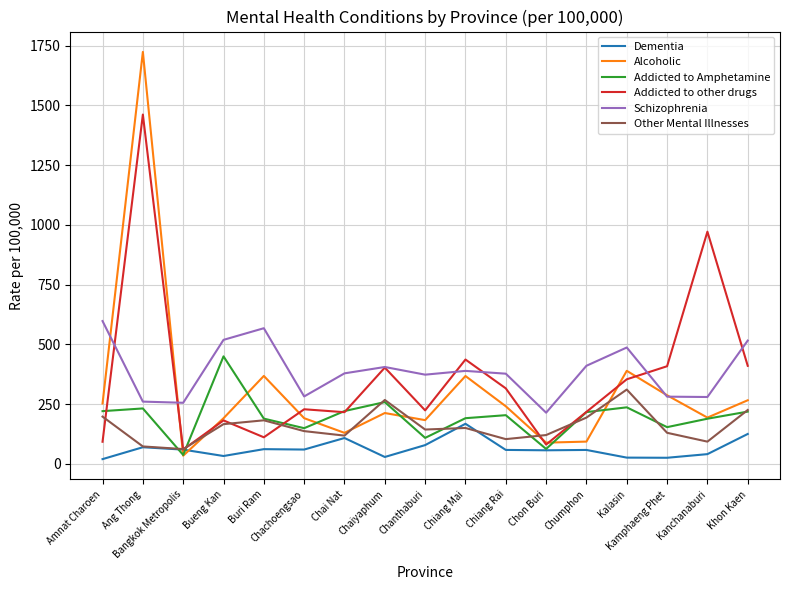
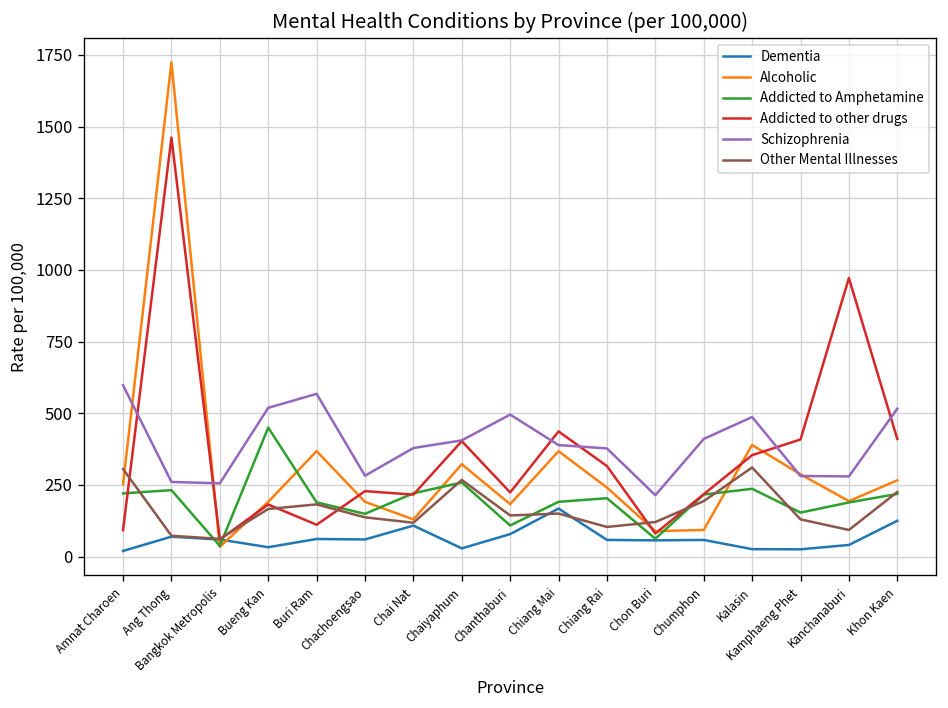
  {
    "Dementia": {
      "Amnat Charoen": 20,
      "Bueng Kan": 30,
      "Buri Ram": 60,
      "Chachoengsao": 60,
      "Chaiyaphum": 30,
      "Chanthaburi": 80,
      "Chiang Mai": 170,
      "Chiang Rai": 60,
      "Chumphon": 60,
      "Kalasin": 30,
      "Kamphaeng Phet": 30,
      "Kanchanaburi": 40,
      "Khon Kaen": 130
    },
    "Alcoholic": {
      "Amnat Charoen": 250,
      "Ang Thong": 1720,
      "Buri Ram": 370,
      "Chachoengsao": 190,
      "Chai Nat": 130,
-     "Chaiyaphum": 210,
+     "Chaiyaphum": 320,
      "Chanthaburi": 180,
      "Chiang Mai": 370,
      "Chiang Rai": 240,
      "Chumphon": 90,
      "Kalasin": 390,
      "Khon Kaen": 270
    },
    "Addicted to Amphetamine": {
      "Amnat Charoen": 220,
      "Ang Thong": 230,
      "Bueng Kan": 450,
      "Chachoengsao": 150,
      "Chanthaburi": 110,
      "Chiang Mai": 190,
      "Chiang Rai": 200,
      "Kalasin": 240,
      "Kamphaeng Phet": 150
    },
    "Addicted to other drugs": {
      "Amnat Charoen": 90,
      "Ang Thong": 1460,
      "Buri Ram": 110,
      "Chachoengsao": 230,
      "Chanthaburi": 220,
      "Chiang Mai": 440,
      "Chiang Rai": 320,
      "Kalasin": 350,
      "Kamphaeng Phet": 410,
      "Kanchanaburi": 970,
      "Khon Kaen": 410
    },
    "Schizophrenia": {
      "Amnat Charoen": 600,
      "Ang Thong": 260,
      "Bangkok Metropolis": 260,
      "Bueng Kan": 520,
      "Buri Ram": 570,
      "Chachoengsao": 280,
      "Chai Nat": 380,
-     "Chanthaburi": 370,
+     "Chanthaburi": 500,
      "Chiang Mai": 390,
      "Chiang Rai": 380,
      "Chon Buri": 210,
      "Chumphon": 410,
      "Kalasin": 490,
      "Kanchanaburi": 280,
      "Khon Kaen": 520
    },
    "Other Mental Illnesses": {
-     "Amnat Charoen": 200,
+     "Amnat Charoen": 310,
      "Bueng Kan": 170,
      "Chachoengsao": 140,
      "Chanthaburi": 140,
      "Chiang Mai": 150,
      "Chiang Rai": 100,
      "Chon Buri": 120,
      "Chumphon": 190,
      "Kalasin": 310,
      "Kamphaeng Phet": 130,
      "Kanchanaburi": 90
    }
  }
